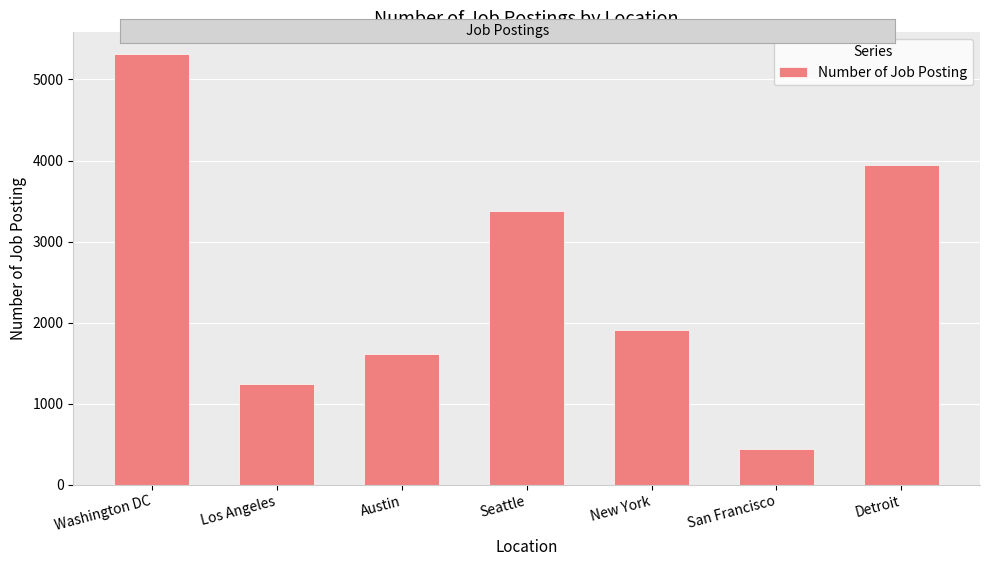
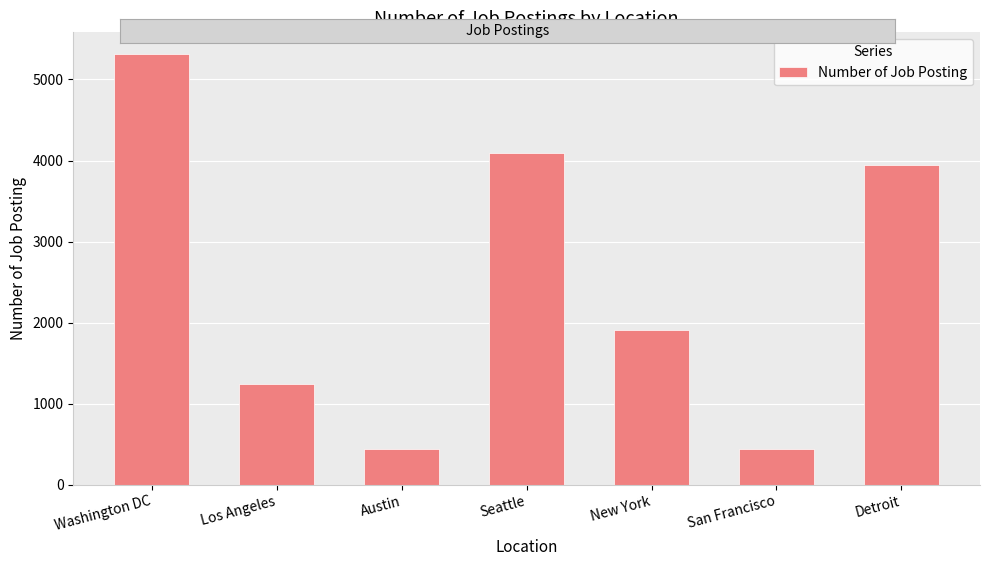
  {
    "Washington DC": 5300,
    "Los Angeles": 1200,
-   "Austin": 1600,
-   "Seattle": 3400,
+   "Austin": 400,
+   "Seattle": 4100,
    "New York": 1900,
    "San Francisco": 400,
    "Detroit": 3900
  }
